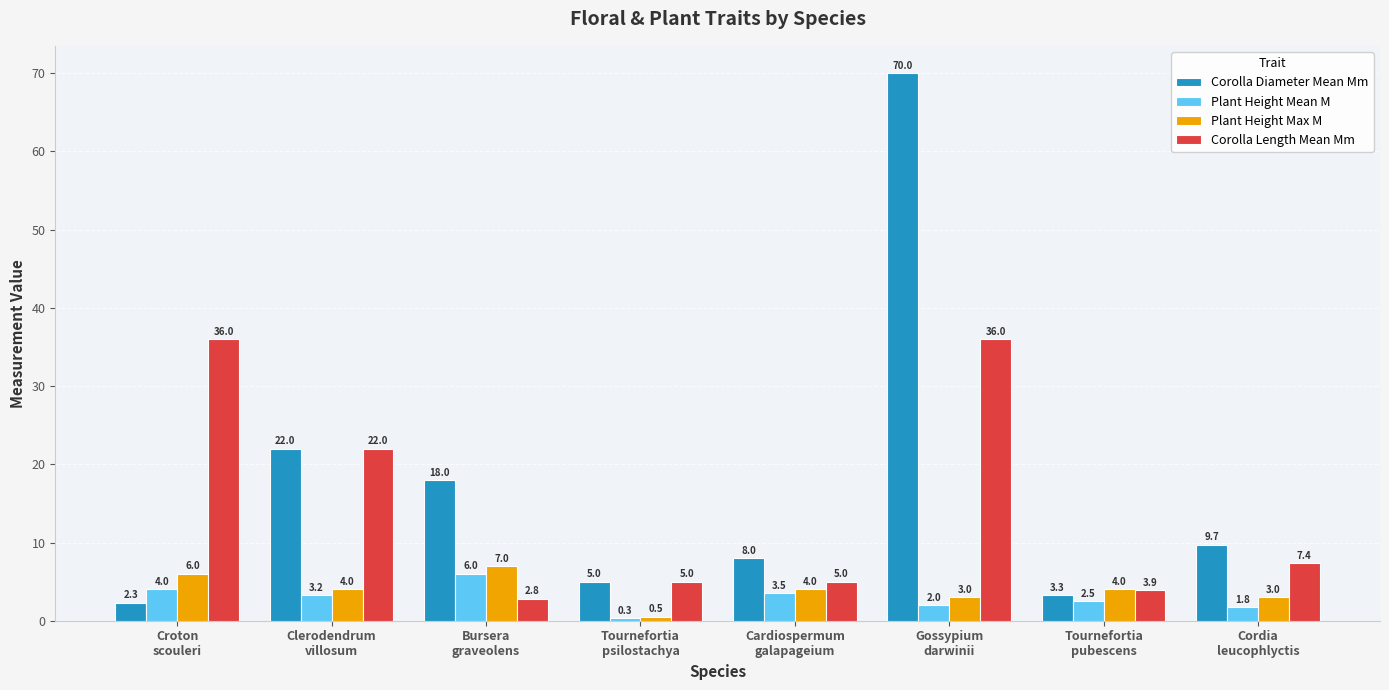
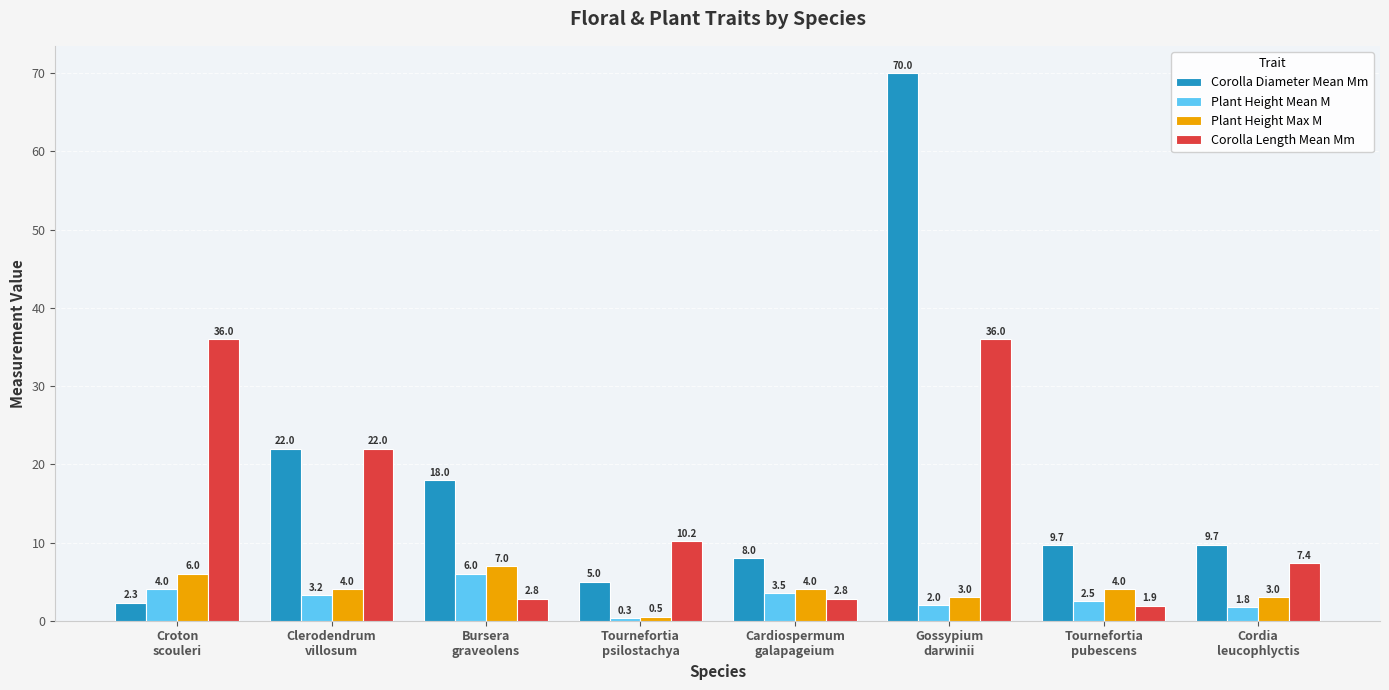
  {
    "Corolla Diameter Mean Mm": {
      "Croton scouleri": 2.3,
      "Clerodendrum villosum": 22.0,
      "Bursera graveolens": 18.0,
      "Tournefortia psilostachya": 5.0,
      "Cardiospermum galapageium": 8.0,
      "Gossypium darwinii": 70.0,
-     "Tournefortia pubescens": 3.3,
+     "Tournefortia pubescens": 9.7,
      "Cordia leucophlyctis": 9.7
    },
    "Plant Height Mean M": {
      "Croton scouleri": 4.0,
      "Clerodendrum villosum": 3.2,
      "Bursera graveolens": 6.0,
      "Tournefortia psilostachya": 0.3,
      "Cardiospermum galapageium": 3.5,
      "Gossypium darwinii": 2.0,
      "Tournefortia pubescens": 2.5,
      "Cordia leucophlyctis": 1.8
    },
    "Plant Height Max M": {
      "Croton scouleri": 6.0,
      "Clerodendrum villosum": 4.0,
      "Bursera graveolens": 7.0,
      "Tournefortia psilostachya": 0.5,
      "Cardiospermum galapageium": 4.0,
      "Gossypium darwinii": 3.0,
      "Tournefortia pubescens": 4.0,
      "Cordia leucophlyctis": 3.0
    },
    "Corolla Length Mean Mm": {
      "Croton scouleri": 36.0,
      "Clerodendrum villosum": 22.0,
      "Bursera graveolens": 2.8,
-     "Tournefortia psilostachya": 5.0,
-     "Cardiospermum galapageium": 5.0,
+     "Tournefortia psilostachya": 10.2,
+     "Cardiospermum galapageium": 2.8,
      "Gossypium darwinii": 36.0,
-     "Tournefortia pubescens": 3.9,
+     "Tournefortia pubescens": 1.9,
      "Cordia leucophlyctis": 7.4
    }
  }
